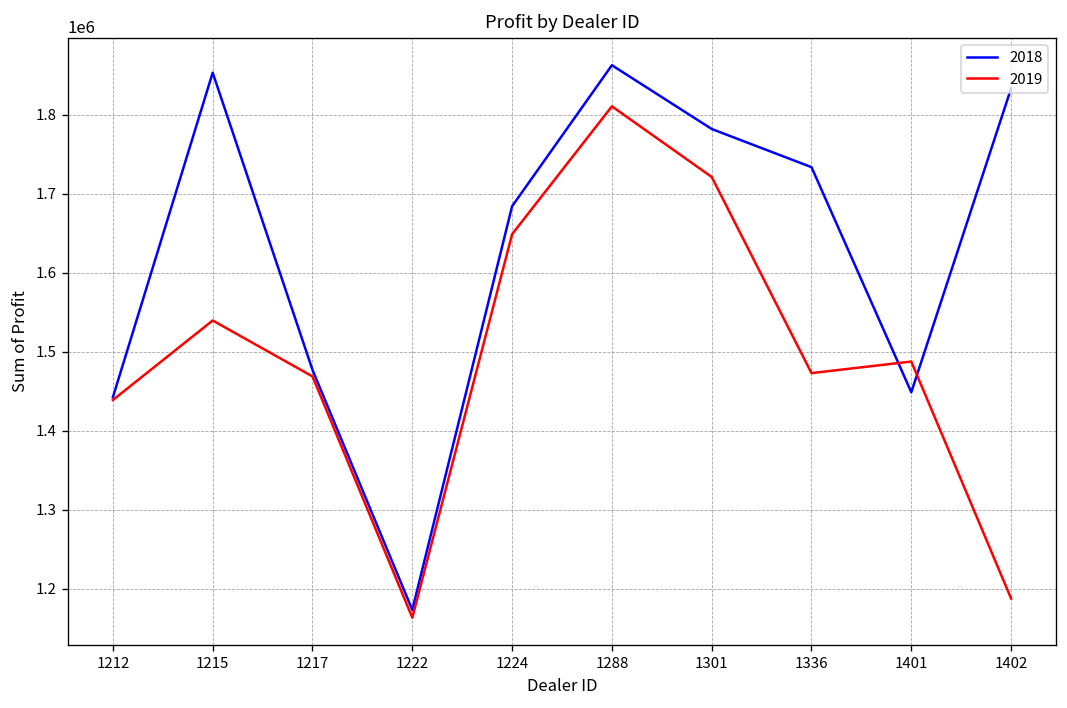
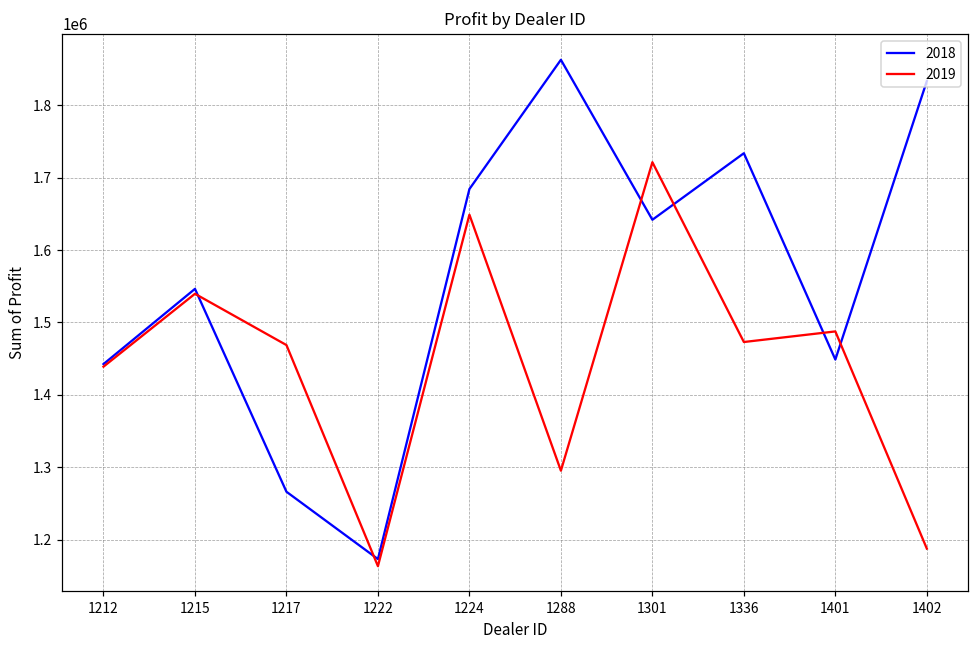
  {
    "2018": {
-     "1215": 1850000,
-     "1217": 1480000,
+     "1215": 1550000,
+     "1217": 1270000,
      "1222": 1170000,
      "1224": 1680000,
      "1288": 1860000,
-     "1301": 1780000,
+     "1301": 1640000,
      "1336": 1730000,
      "1401": 1450000
    },
    "2019": {
      "1215": 1540000,
      "1217": 1470000,
      "1222": 1160000,
      "1224": 1650000,
-     "1288": 1810000,
+     "1288": 1300000,
      "1301": 1720000,
      "1336": 1470000,
      "1401": 1490000,
      "1402": 1190000
    }
  }
